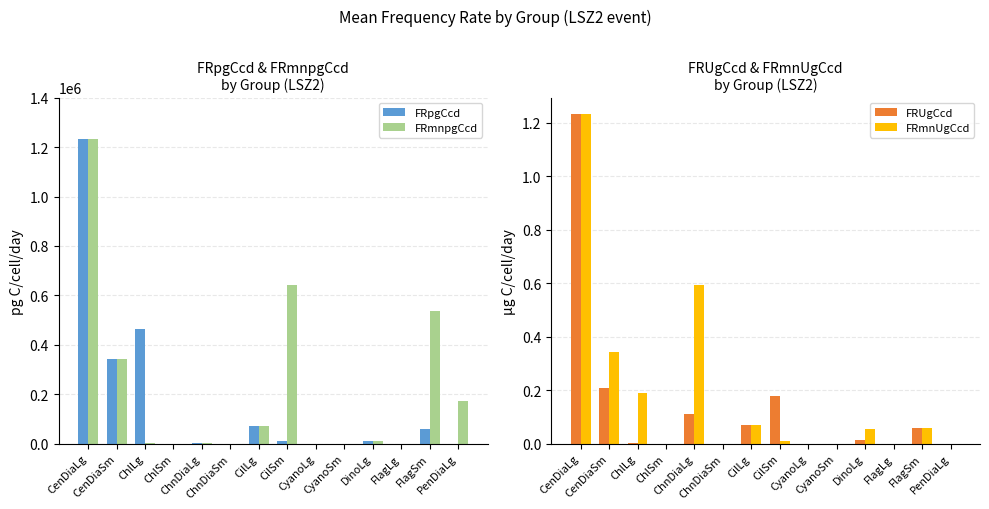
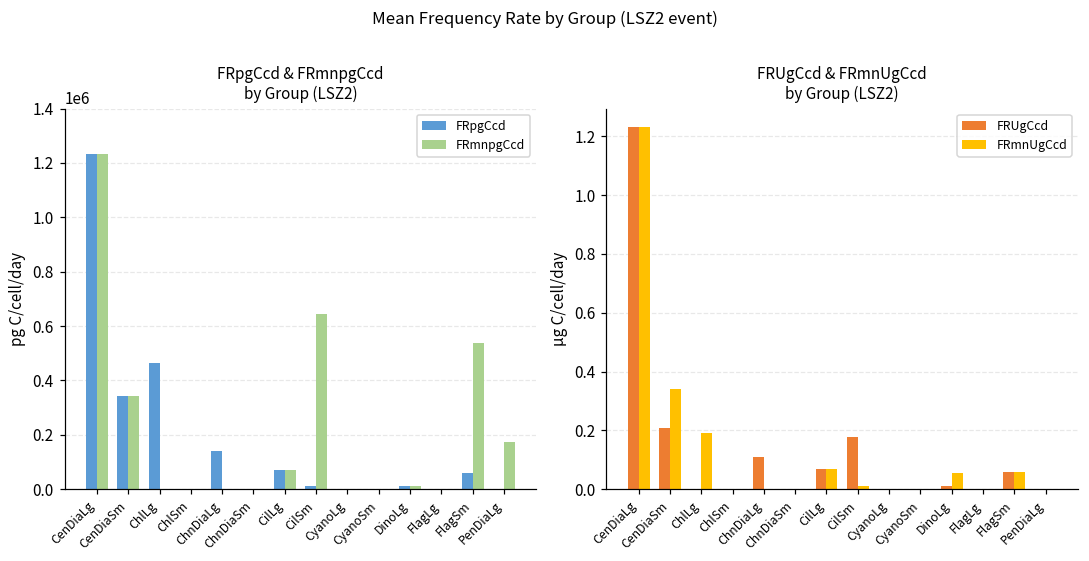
  {
    "FRpgCcd & FRmnpgCcd by Group (LSZ2)": {
      "FRpgCcd": {
        "CenDiaLg": 1230000,
        "CenDiaSm": 340000,
        "ChlLg": 460000,
-       "ChnDiaLg": 0,
+       "ChnDiaLg": 140000,
        "ChnDiaSm": 0,
        "CilLg": 70000,
        "CilSm": 10000,
        "CyanoLg": 0,
        "CyanoSm": 0,
        "DinoLg": 10000,
        "FlagLg": 0,
        "FlagSm": 60000
      },
      "FRmnpgCcd": {
        "CenDiaLg": 1230000,
        "CenDiaSm": 340000,
        "ChnDiaSm": 0,
        "CilLg": 70000,
        "CilSm": 640000,
        "CyanoLg": 0,
        "CyanoSm": 0,
        "DinoLg": 10000,
        "FlagLg": 0,
        "FlagSm": 540000,
        "PenDiaLg": 170000
      }
    },
    "FRUgCcd & FRmnUgCcd by Group (LSZ2)": {
      "FRUgCcd": {
        "CenDiaLg": 1.23,
        "CenDiaSm": 0.21,
        "ChnDiaLg": 0.11,
        "ChnDiaSm": 0.00,
        "CilLg": 0.07,
        "CilSm": 0.18,
        "CyanoLg": 0.00,
        "CyanoSm": 0.00,
        "DinoLg": 0.01,
        "FlagLg": 0.00,
        "FlagSm": 0.06
      },
      "FRmnUgCcd": {
        "CenDiaLg": 1.23,
        "CenDiaSm": 0.34,
        "ChlLg": 0.19,
-       "ChnDiaLg": 0.59,
+       "ChnDiaLg": 0.00,
        "ChnDiaSm": 0.00,
        "CilLg": 0.07,
        "CilSm": 0.01,
        "CyanoLg": 0.00,
        "CyanoSm": 0.00,
        "DinoLg": 0.06,
        "FlagLg": 0.00,
        "FlagSm": 0.06
      }
    }
  }
